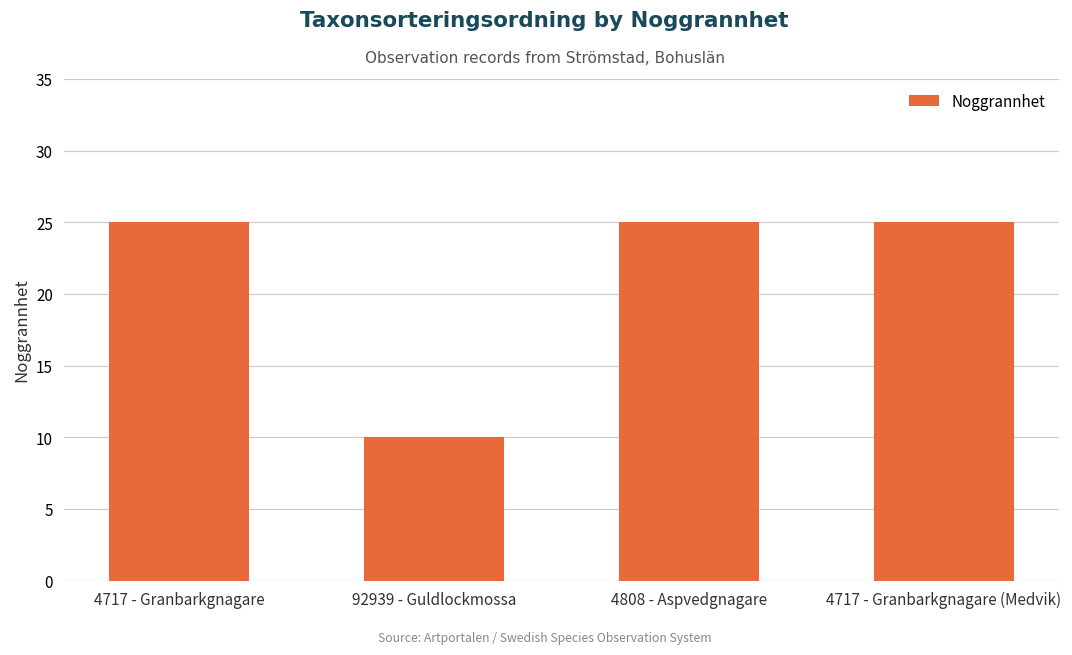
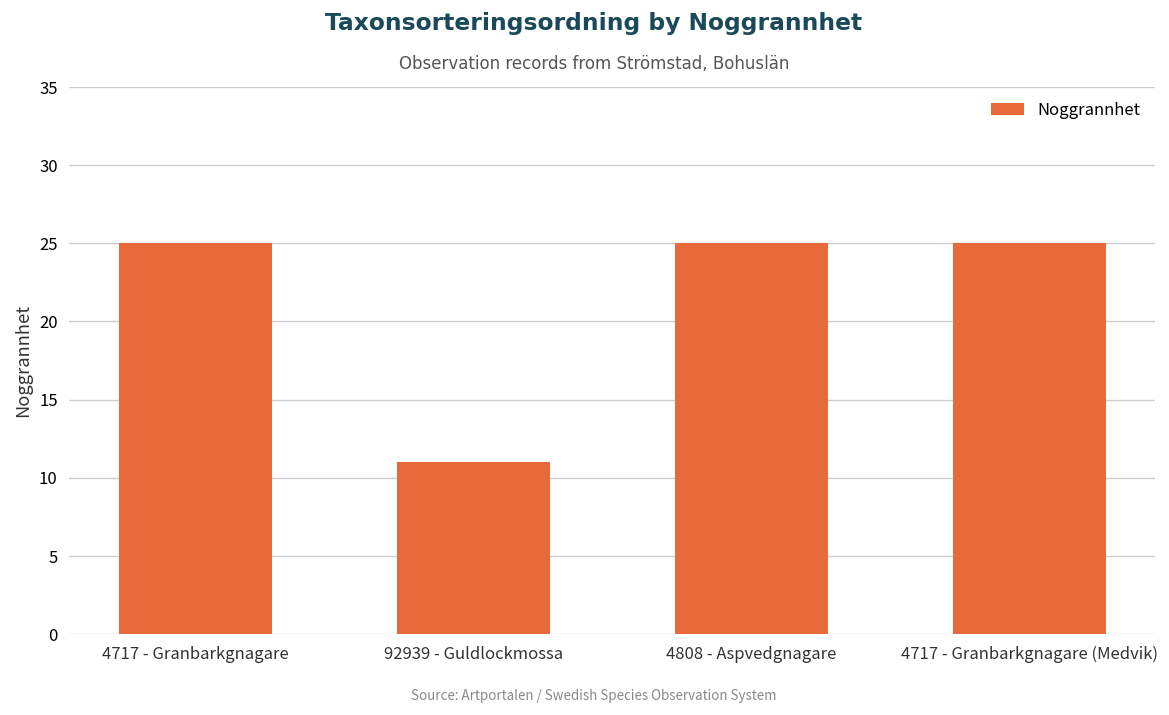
  {
    "4717 - Granbarkgnagare": 25,
-   "92939 - Guldlockmossa": 10,
+   "92939 - Guldlockmossa": 11,
    "4808 - Aspvedgnagare": 25,
    "4717 - Granbarkgnagare (Medvik)": 25
  }
